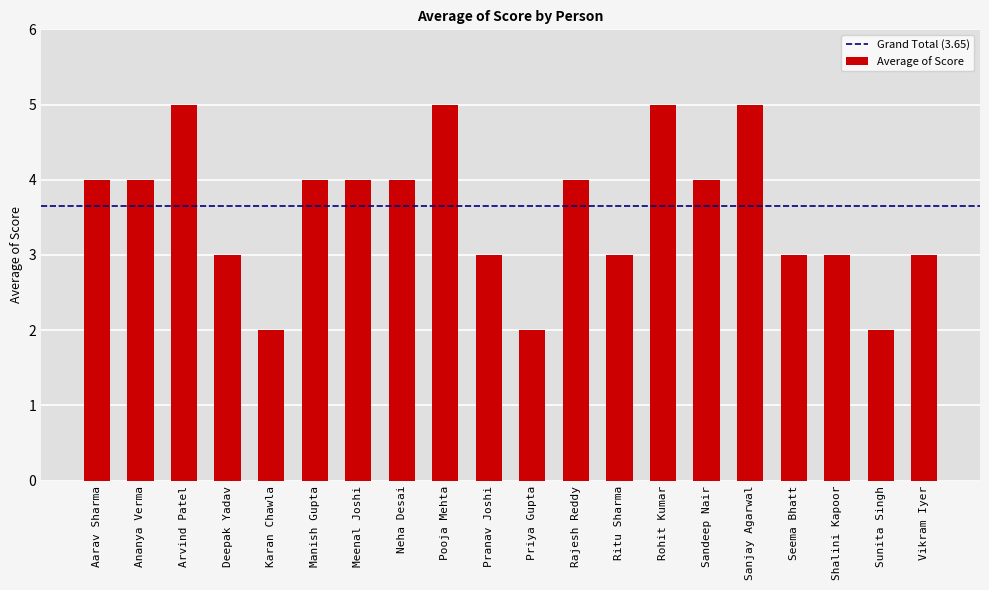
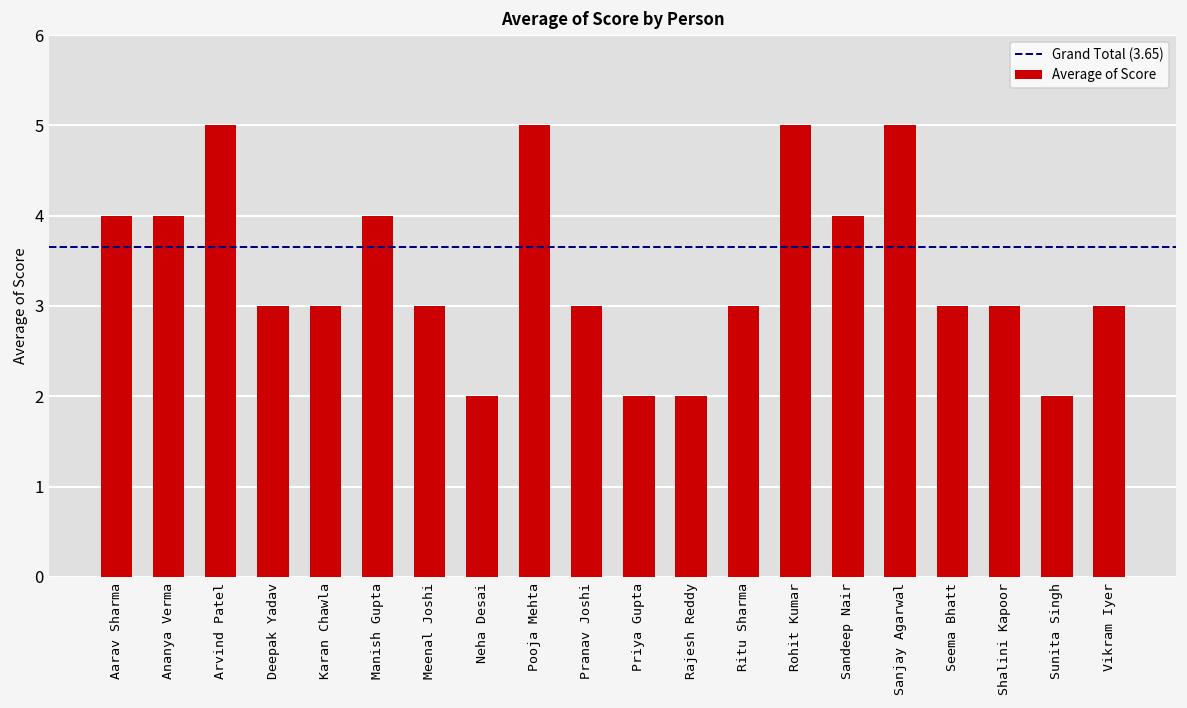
  {
    "Aarav Sharma": 4,
    "Ananya Verma": 4,
    "Arvind Patel": 5,
    "Deepak Yadav": 3,
-   "Karan Chawla": 2,
+   "Karan Chawla": 3,
    "Manish Gupta": 4,
-   "Meenal Joshi": 4,
-   "Neha Desai": 4,
+   "Meenal Joshi": 3,
+   "Neha Desai": 2,
    "Pooja Mehta": 5,
    "Pranav Joshi": 3,
    "Priya Gupta": 2,
-   "Rajesh Reddy": 4,
+   "Rajesh Reddy": 2,
    "Ritu Sharma": 3,
    "Rohit Kumar": 5,
    "Sandeep Nair": 4,
    "Sanjay Agarwal": 5,
    "Seema Bhatt": 3,
    "Shalini Kapoor": 3,
    "Sunita Singh": 2,
    "Vikram Iyer": 3
  }
